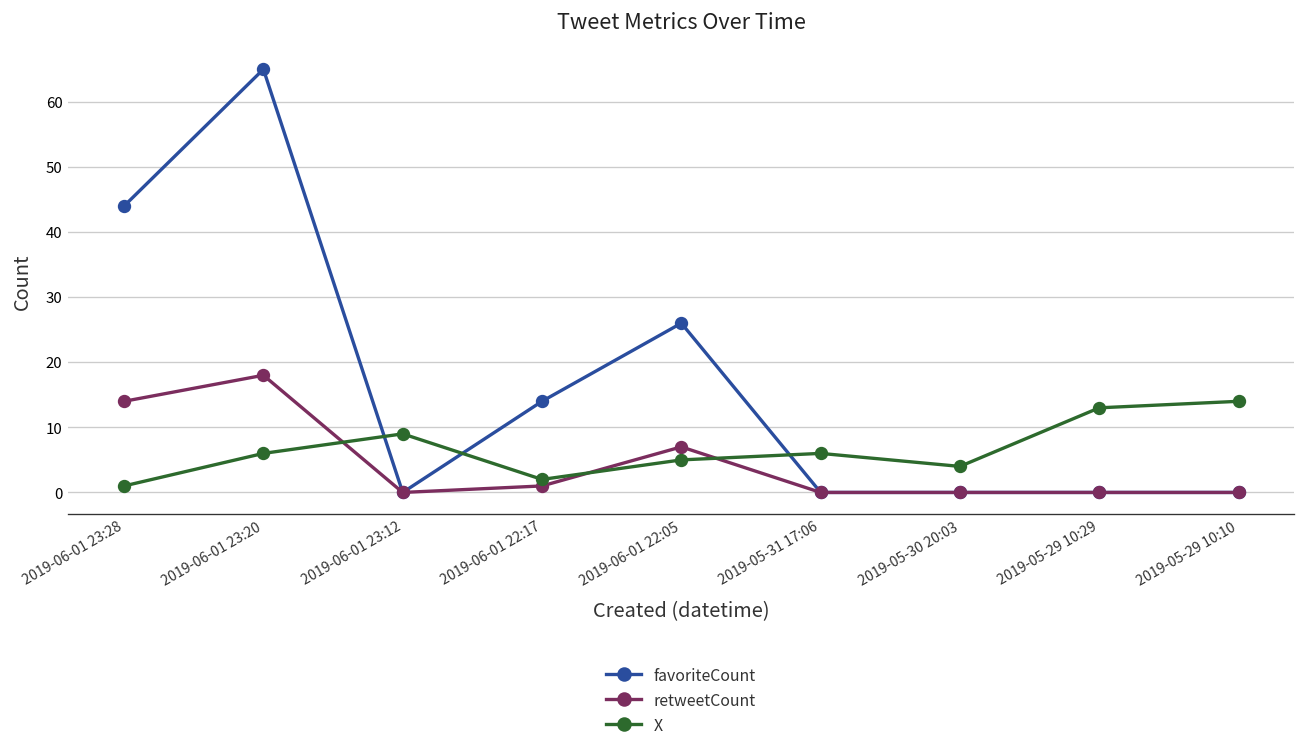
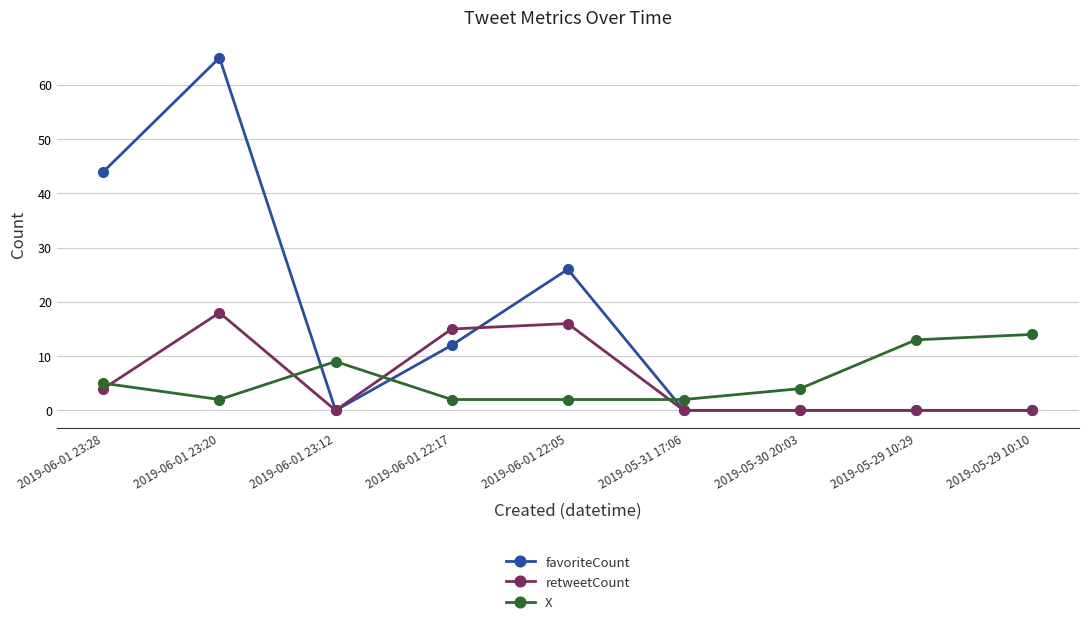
  {
    "favoriteCount": {
      "2019-06-01 23:28": 44,
      "2019-06-01 23:20": 65,
-     "2019-06-01 22:17": 14,
+     "2019-06-01 22:17": 12,
      "2019-06-01 22:05": 26
    },
    "retweetCount": {
-     "2019-06-01 23:28": 14,
+     "2019-06-01 23:28": 4,
      "2019-06-01 23:20": 18,
-     "2019-06-01 22:17": 1,
-     "2019-06-01 22:05": 7
+     "2019-06-01 22:17": 15,
+     "2019-06-01 22:05": 16
    },
    "X": {
-     "2019-06-01 23:28": 1,
-     "2019-06-01 23:20": 6,
+     "2019-06-01 23:28": 5,
+     "2019-06-01 23:20": 2,
      "2019-06-01 23:12": 9,
      "2019-06-01 22:17": 2,
-     "2019-06-01 22:05": 5,
-     "2019-05-31 17:06": 6,
+     "2019-06-01 22:05": 2,
+     "2019-05-31 17:06": 2,
      "2019-05-30 20:03": 4,
      "2019-05-29 10:29": 13,
      "2019-05-29 10:10": 14
    }
  }
